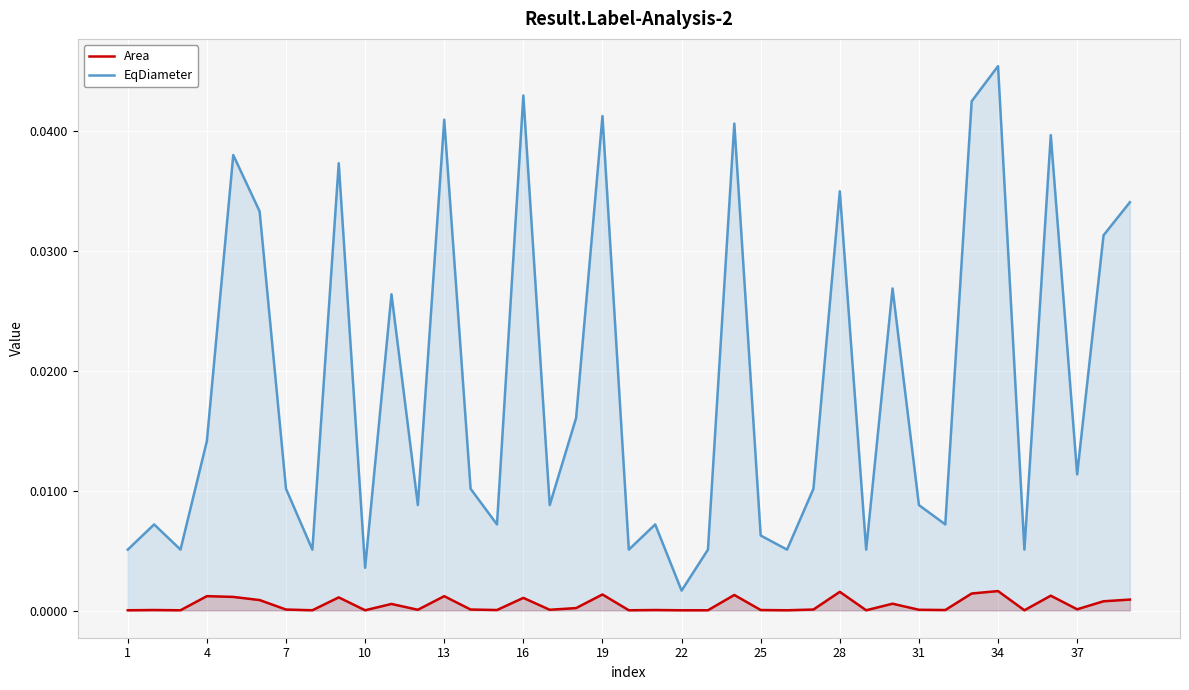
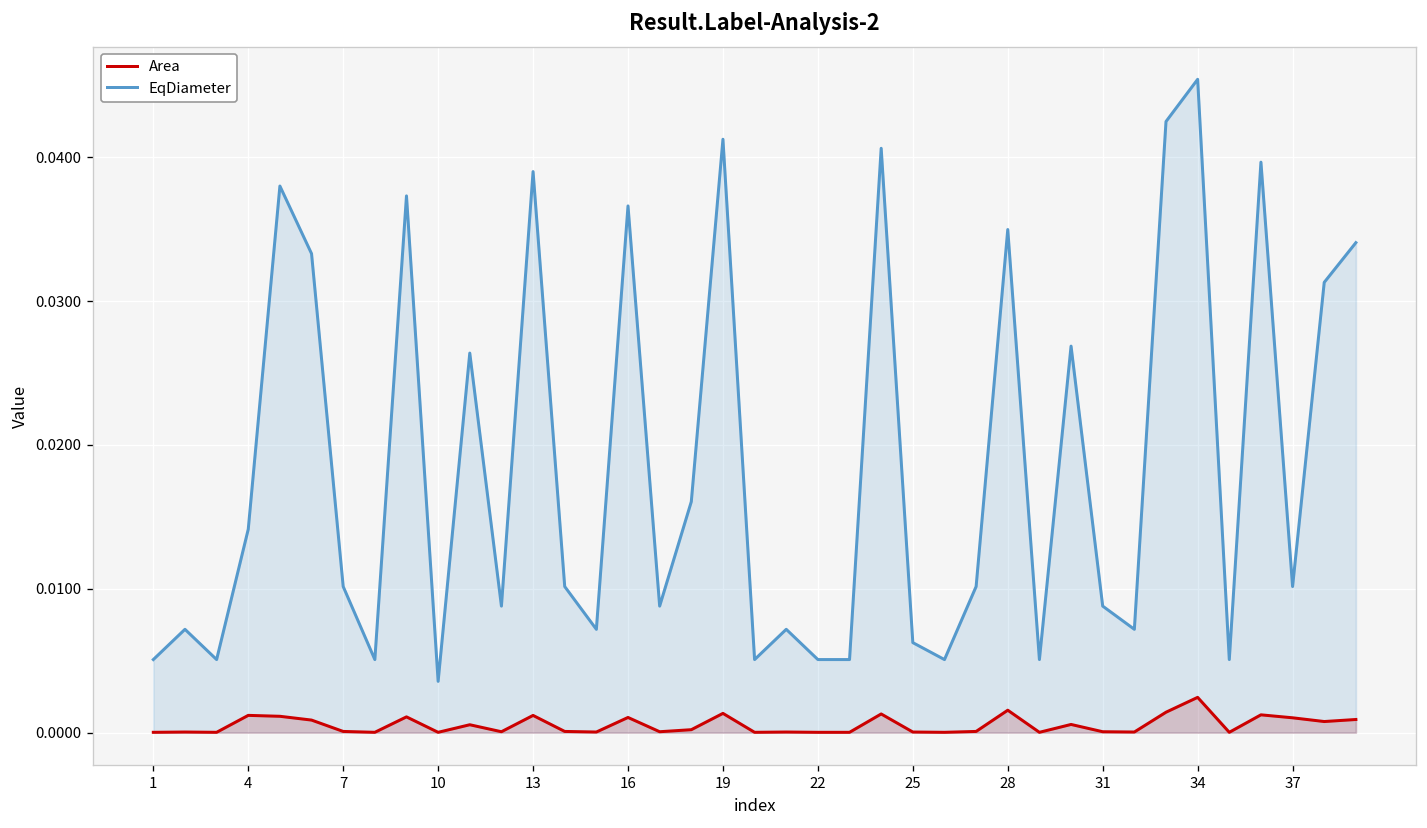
  {
    "Area": {
      "1": 0.0000,
      "4": 0.0012,
      "7": 0.0001,
      "10": 0.0000,
      "13": 0.0012,
      "16": 0.0011,
      "19": 0.0013,
      "22": 0.0000,
      "25": 0.0000,
      "28": 0.0016,
      "31": 0.0001,
-     "34": 0.0016,
-     "37": 0.0001
+     "34": 0.0025,
+     "37": 0.0010
    },
    "EqDiameter": {
      "1": 0.0051,
      "4": 0.0141,
      "7": 0.0102,
      "10": 0.0036,
-     "13": 0.0410,
-     "16": 0.0430,
+     "13": 0.0390,
+     "16": 0.0366,
      "19": 0.0413,
-     "22": 0.0017,
+     "22": 0.0051,
      "25": 0.0063,
      "28": 0.0350,
      "31": 0.0088,
      "34": 0.0454,
-     "37": 0.0114
+     "37": 0.0102
    }
  }
